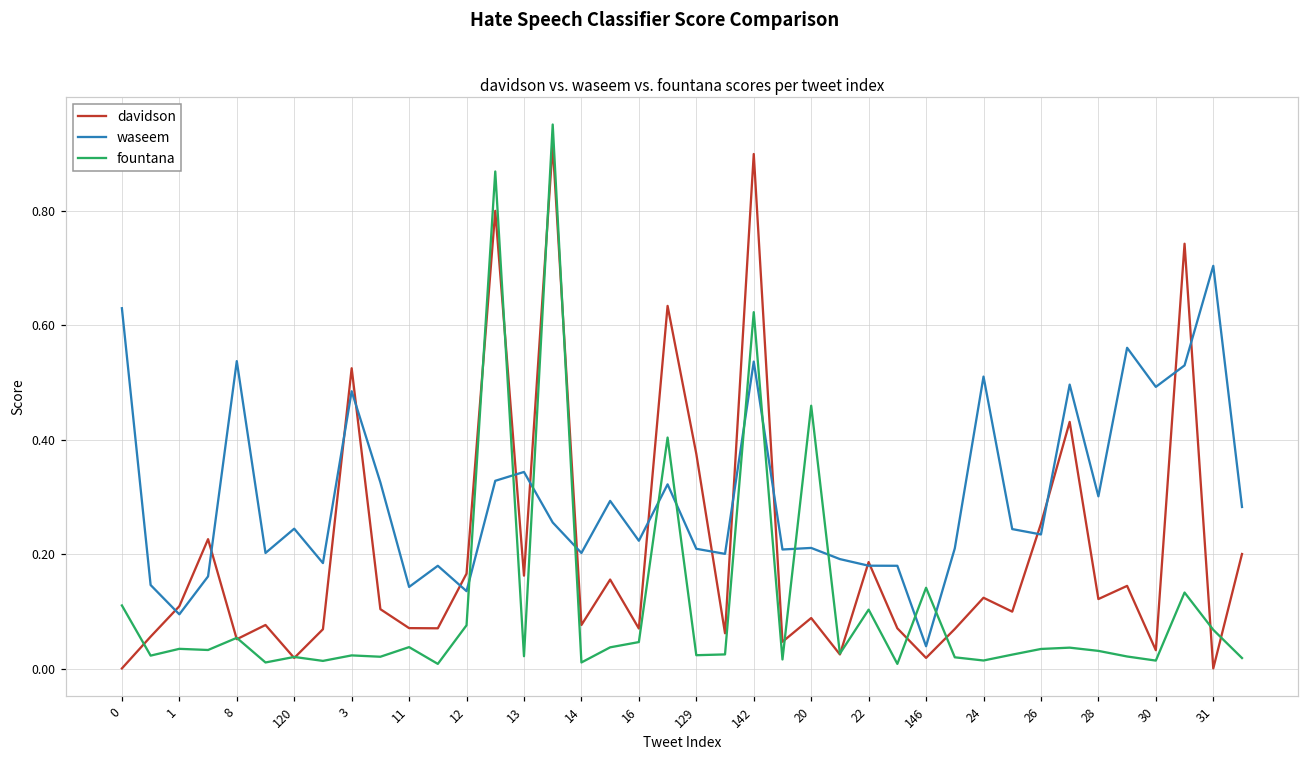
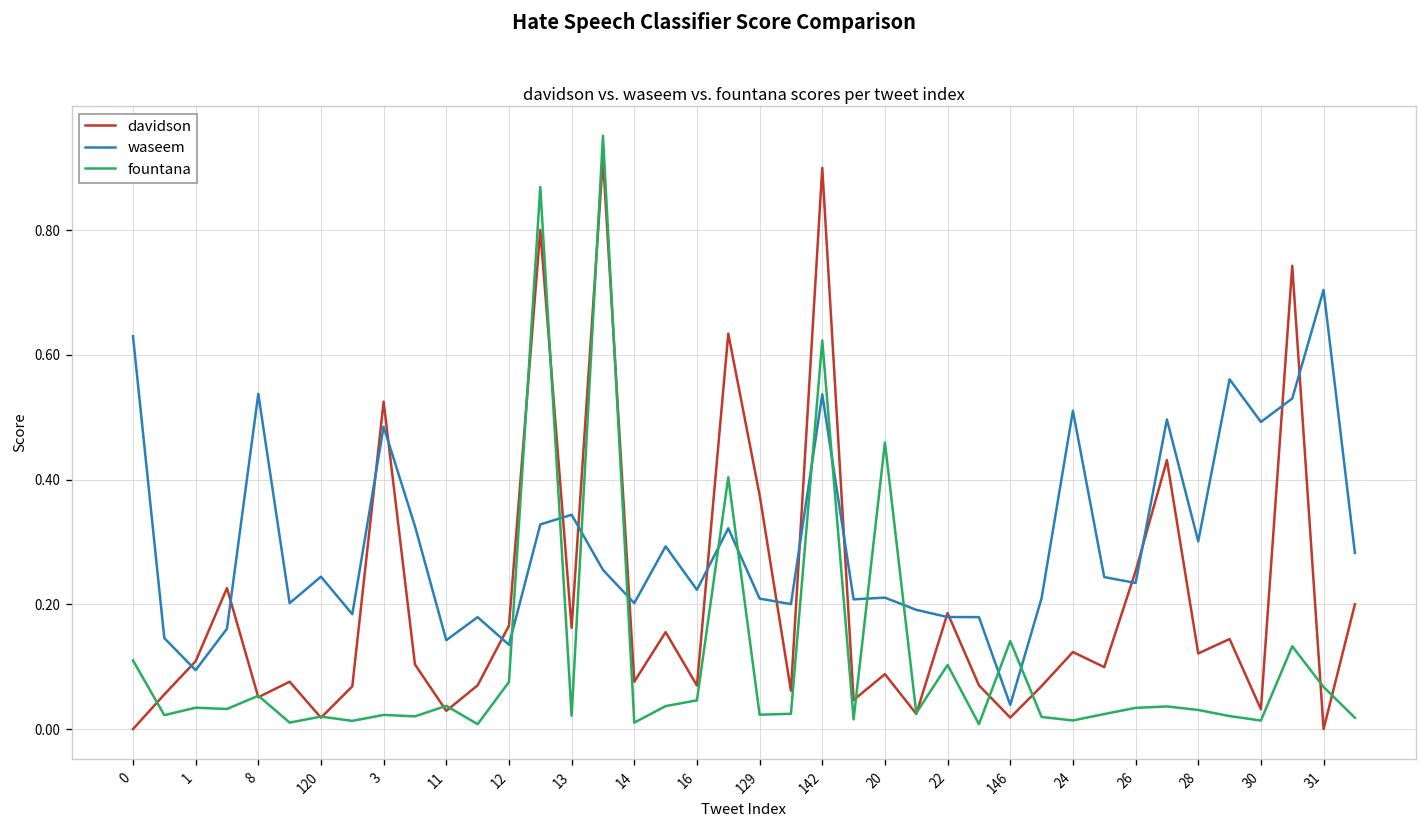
  {
    "davidson": {
      "0": 0.00,
      "1": 0.11,
      "3": 0.52,
-     "11": 0.07,
+     "11": 0.03,
      "12": 0.17,
      "13": 0.16,
      "14": 0.08,
      "16": 0.07,
      "129": 0.38,
      "142": 0.90,
      "20": 0.09,
      "22": 0.19,
      "146": 0.02,
      "24": 0.12,
      "26": 0.25,
      "28": 0.12,
      "30": 0.03,
      "31": 0.00
    },
    "waseem": {
      "0": 0.63,
      "1": 0.09,
      "8": 0.54,
      "120": 0.24,
      "3": 0.48,
      "11": 0.14,
      "12": 0.14,
      "13": 0.34,
      "14": 0.20,
      "16": 0.22,
      "129": 0.21,
      "142": 0.54,
      "20": 0.21,
      "22": 0.18,
      "146": 0.04,
      "24": 0.51,
      "26": 0.23,
      "28": 0.30,
      "30": 0.49,
      "31": 0.70
    },
    "fountana": {
      "0": 0.11,
      "1": 0.03,
      "3": 0.02,
      "11": 0.04,
      "12": 0.08,
      "13": 0.02,
      "14": 0.01,
      "16": 0.05,
      "129": 0.02,
      "142": 0.62,
      "20": 0.46,
      "22": 0.10,
      "146": 0.14,
      "24": 0.01,
      "26": 0.03,
      "28": 0.03,
      "30": 0.01,
      "31": 0.07
    }
  }
